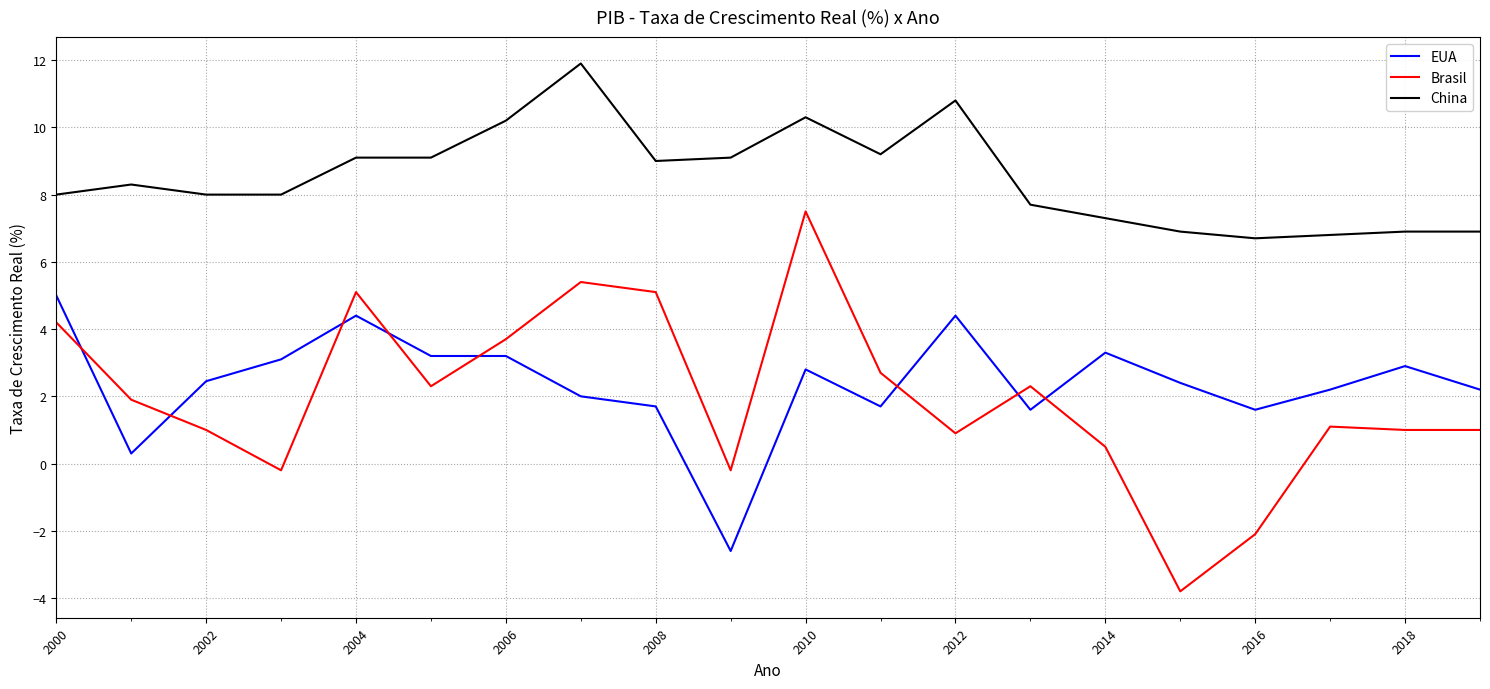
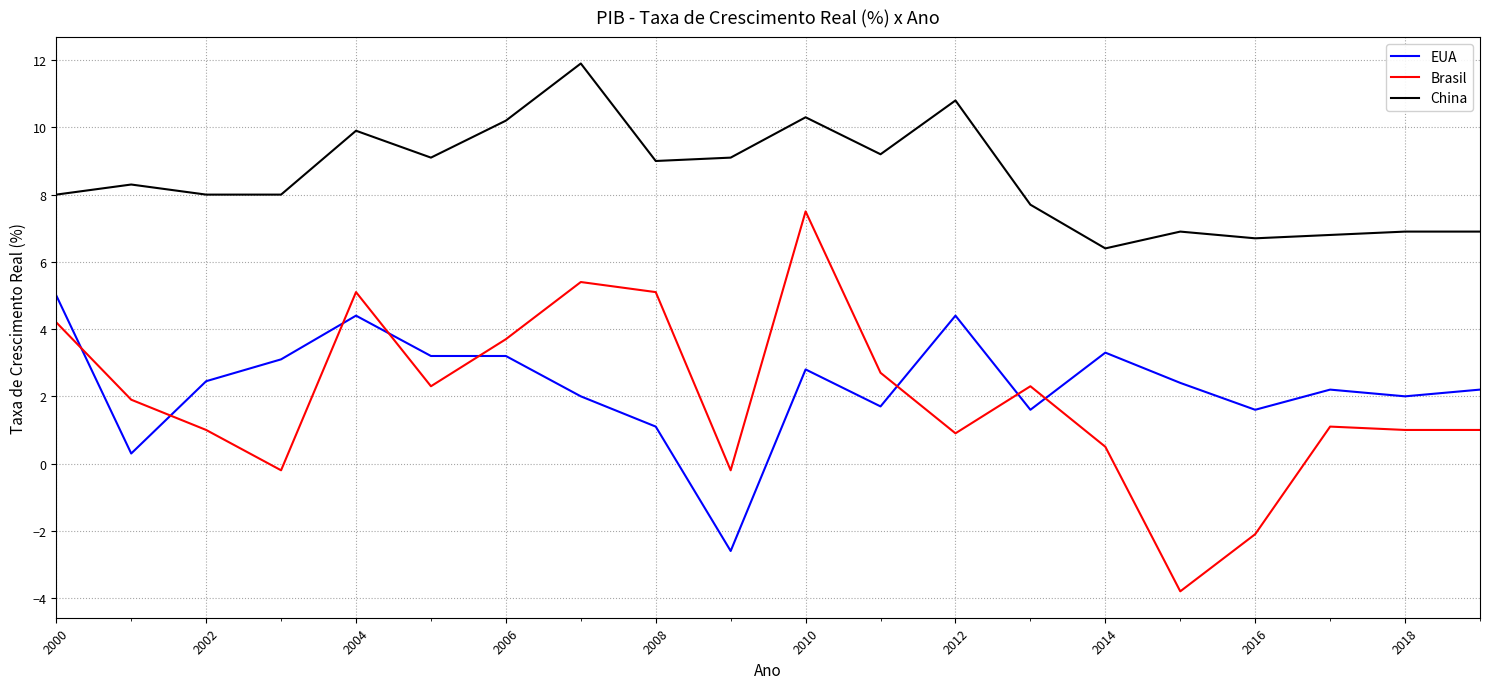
  {
    "EUA": {
      "2000": 5.0,
      "2002": 2.5,
      "2004": 4.4,
      "2006": 3.2,
-     "2008": 1.7,
+     "2008": 1.1,
      "2010": 2.8,
      "2012": 4.4,
      "2014": 3.3,
      "2016": 1.6,
-     "2018": 2.9
+     "2018": 2.0
    },
    "Brasil": {
      "2000": 4.2,
      "2002": 1.0,
      "2004": 5.1,
      "2006": 3.7,
      "2008": 5.1,
      "2010": 7.5,
      "2012": 0.9,
      "2014": 0.5,
      "2016": -2.1,
      "2018": 1.0
    },
    "China": {
      "2000": 8.0,
      "2002": 8.0,
-     "2004": 9.1,
+     "2004": 9.9,
      "2006": 10.2,
      "2008": 9.0,
      "2010": 10.3,
      "2012": 10.8,
-     "2014": 7.3,
+     "2014": 6.4,
      "2016": 6.7,
      "2018": 6.9
    }
  }
